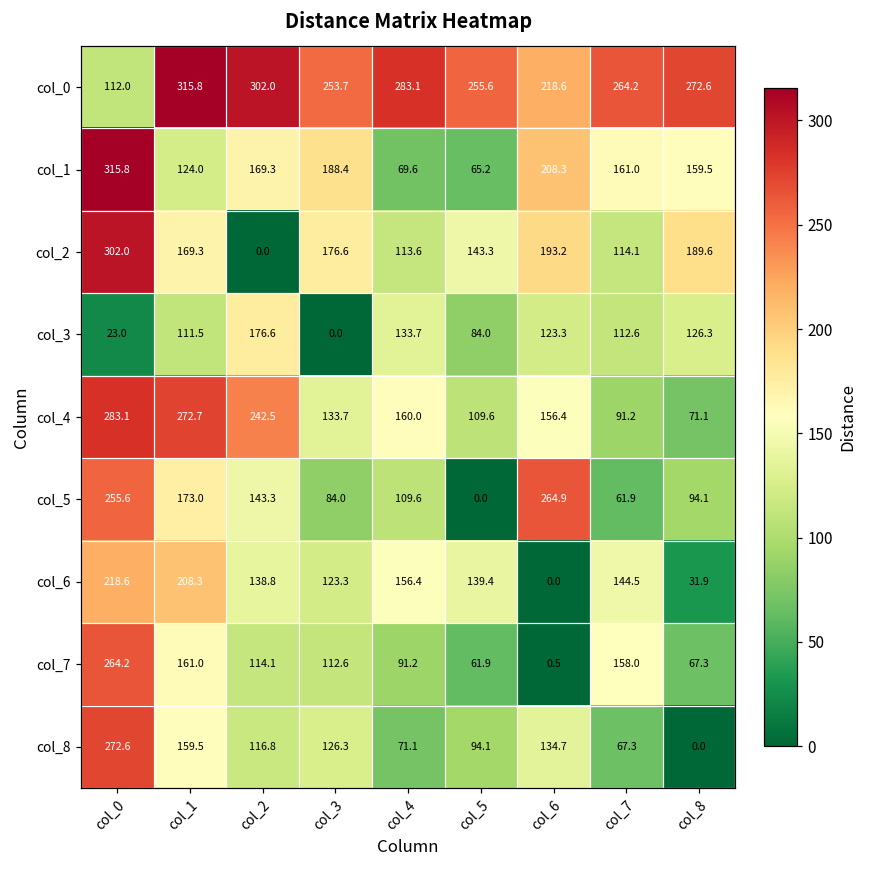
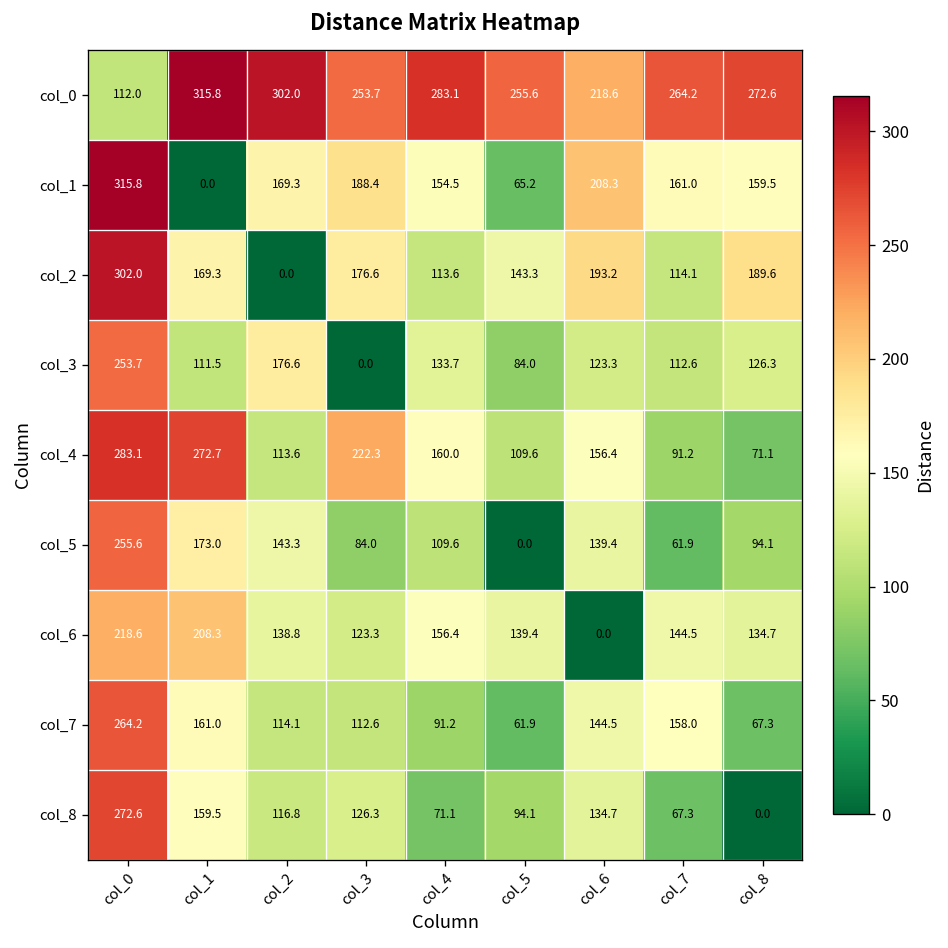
  {
    "col_0": {
      "col_0": 112.0,
      "col_1": 315.8,
      "col_2": 302.0,
      "col_3": 253.7,
      "col_4": 283.1,
      "col_5": 255.6,
      "col_6": 218.6,
      "col_7": 264.2,
      "col_8": 272.6
    },
    "col_1": {
      "col_0": 315.8,
-     "col_1": 124.0,
+     "col_1": 0.0,
      "col_2": 169.3,
      "col_3": 188.4,
-     "col_4": 69.6,
+     "col_4": 154.5,
      "col_5": 65.2,
      "col_6": 208.3,
      "col_7": 161.0,
      "col_8": 159.5
    },
    "col_2": {
      "col_0": 302.0,
      "col_1": 169.3,
      "col_2": 0.0,
      "col_3": 176.6,
      "col_4": 113.6,
      "col_5": 143.3,
      "col_6": 193.2,
      "col_7": 114.1,
      "col_8": 189.6
    },
    "col_3": {
-     "col_0": 23.0,
+     "col_0": 253.7,
      "col_1": 111.5,
      "col_2": 176.6,
      "col_3": 0.0,
      "col_4": 133.7,
      "col_5": 84.0,
      "col_6": 123.3,
      "col_7": 112.6,
      "col_8": 126.3
    },
    "col_4": {
      "col_0": 283.1,
      "col_1": 272.7,
-     "col_2": 242.5,
-     "col_3": 133.7,
+     "col_2": 113.6,
+     "col_3": 222.3,
      "col_4": 160.0,
      "col_5": 109.6,
      "col_6": 156.4,
      "col_7": 91.2,
      "col_8": 71.1
    },
    "col_5": {
      "col_0": 255.6,
      "col_1": 173.0,
      "col_2": 143.3,
      "col_3": 84.0,
      "col_4": 109.6,
      "col_5": 0.0,
-     "col_6": 264.9,
+     "col_6": 139.4,
      "col_7": 61.9,
      "col_8": 94.1
    },
    "col_6": {
      "col_0": 218.6,
      "col_1": 208.3,
      "col_2": 138.8,
      "col_3": 123.3,
      "col_4": 156.4,
      "col_5": 139.4,
      "col_6": 0.0,
      "col_7": 144.5,
-     "col_8": 31.9
+     "col_8": 134.7
    },
    "col_7": {
      "col_0": 264.2,
      "col_1": 161.0,
      "col_2": 114.1,
      "col_3": 112.6,
      "col_4": 91.2,
      "col_5": 61.9,
-     "col_6": 0.5,
+     "col_6": 144.5,
      "col_7": 158.0,
      "col_8": 67.3
    },
    "col_8": {
      "col_0": 272.6,
      "col_1": 159.5,
      "col_2": 116.8,
      "col_3": 126.3,
      "col_4": 71.1,
      "col_5": 94.1,
      "col_6": 134.7,
      "col_7": 67.3,
      "col_8": 0.0
    }
  }
